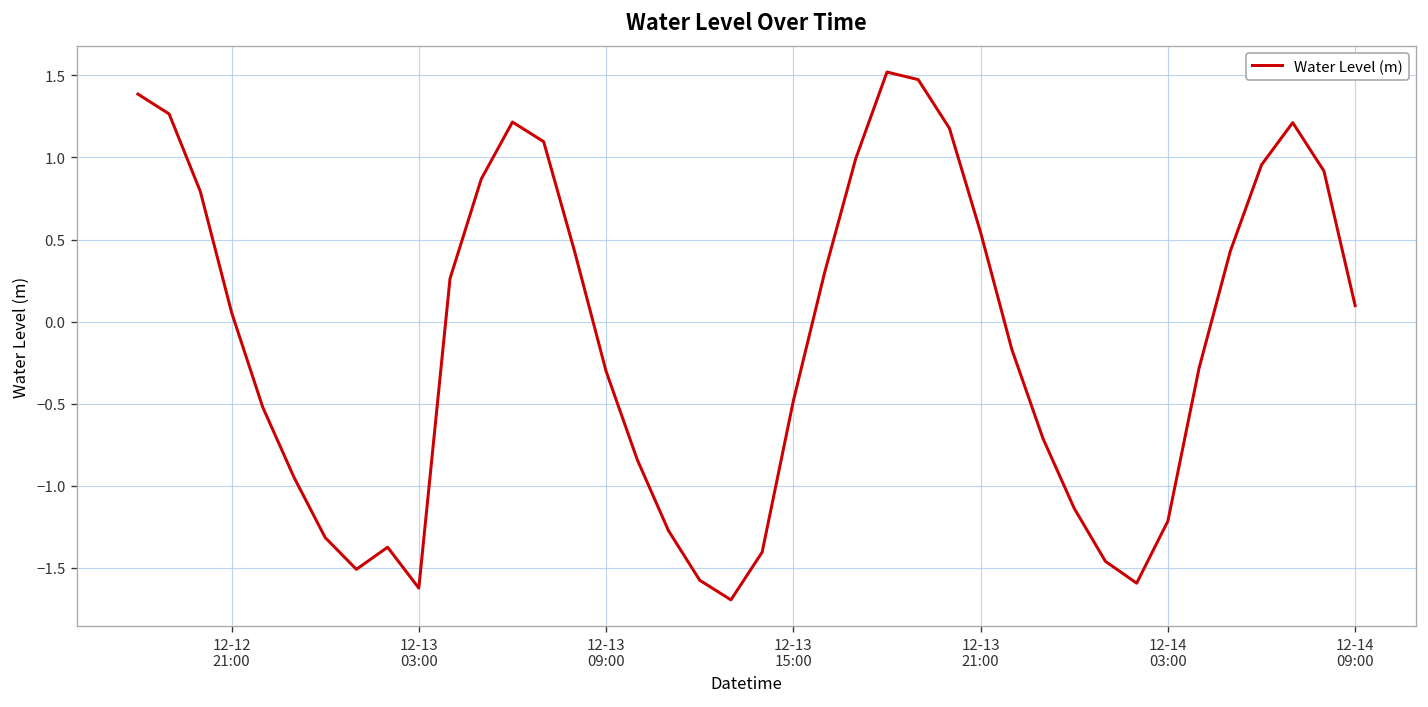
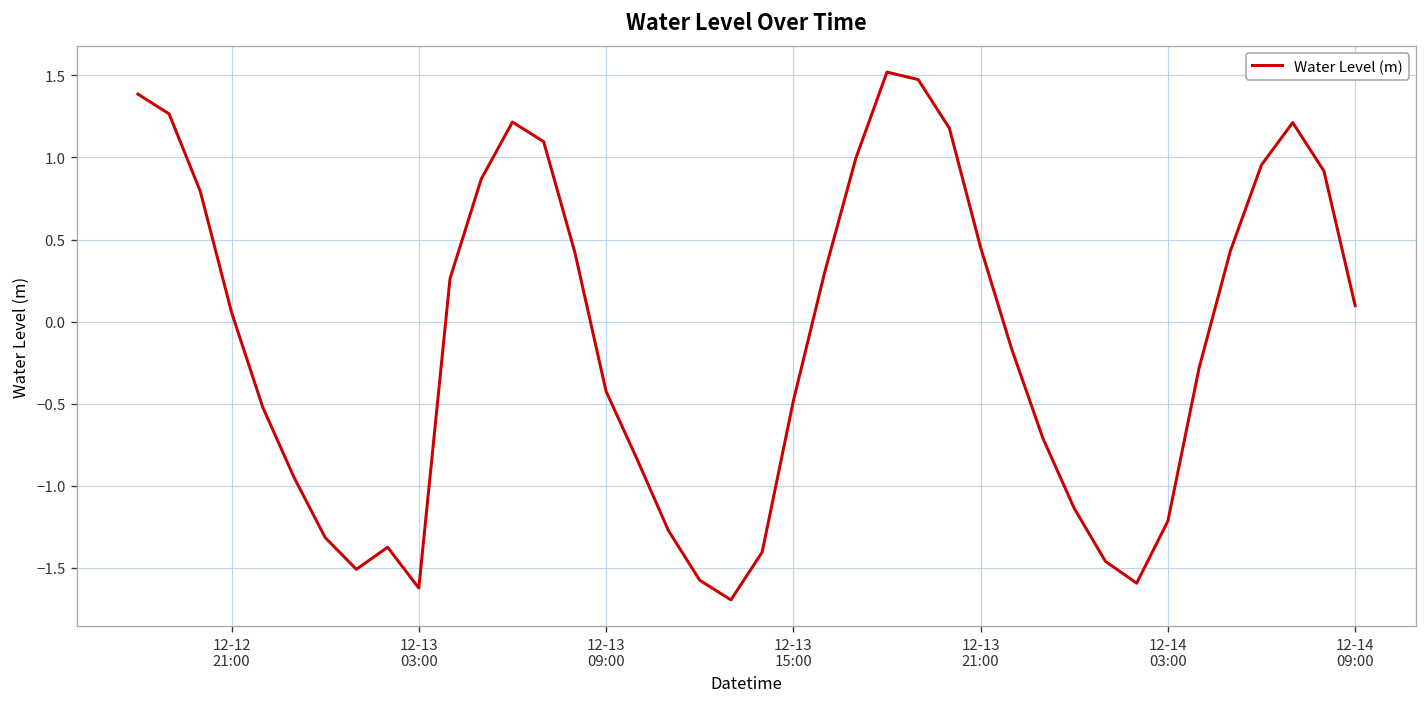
  {
    "12-12 21:00": 0.06,
    "12-13 03:00": -1.62,
-   "12-13 09:00": -0.30,
+   "12-13 09:00": -0.43,
    "12-13 15:00": -0.48,
-   "12-13 21:00": 0.54,
+   "12-13 21:00": 0.45,
    "12-14 03:00": -1.22,
    "12-14 09:00": 0.10
  }
